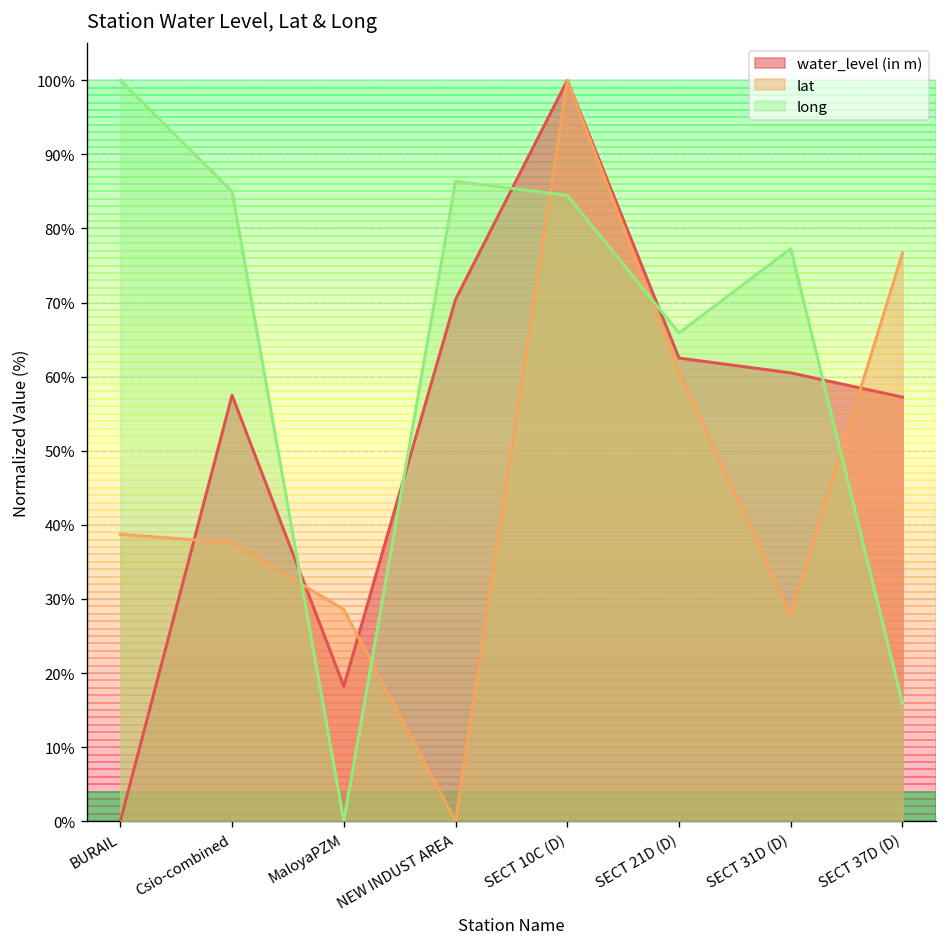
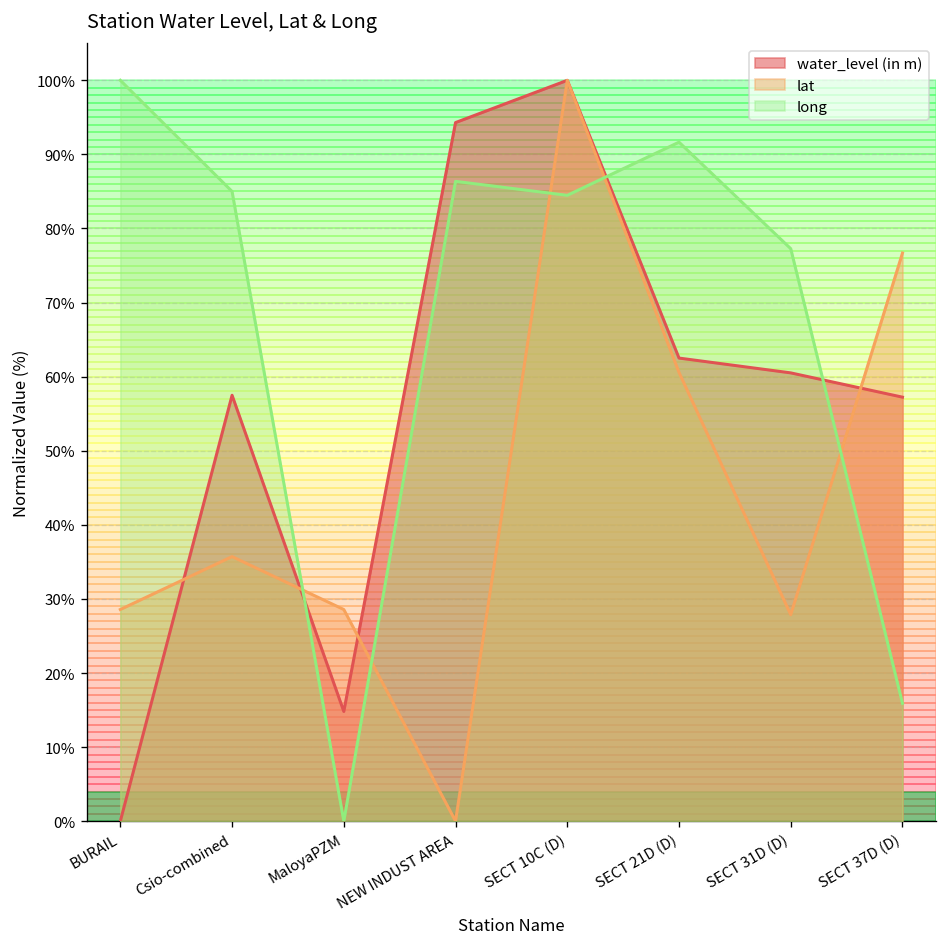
  {
    "water_level (in m)": {
      "BURAIL": "0%",
      "Csio-combined": "57%",
-     "MaloyaPZM": "18%",
-     "NEW INDUST AREA": "70%",
+     "MaloyaPZM": "15%",
+     "NEW INDUST AREA": "94%",
      "SECT 21D (D)": "63%",
      "SECT 31D (D)": "61%",
      "SECT 37D (D)": "57%"
    },
    "lat": {
-     "BURAIL": "39%",
-     "Csio-combined": "38%",
+     "BURAIL": "29%",
+     "Csio-combined": "36%",
      "MaloyaPZM": "29%",
      "NEW INDUST AREA": "0%",
      "SECT 21D (D)": "61%",
      "SECT 31D (D)": "28%",
      "SECT 37D (D)": "77%"
    },
    "long": {
      "BURAIL": "100%",
      "Csio-combined": "85%",
      "MaloyaPZM": "0%",
      "NEW INDUST AREA": "86%",
      "SECT 10C (D)": "84%",
-     "SECT 21D (D)": "66%",
+     "SECT 21D (D)": "92%",
      "SECT 31D (D)": "77%",
      "SECT 37D (D)": "16%"
    }
  }
